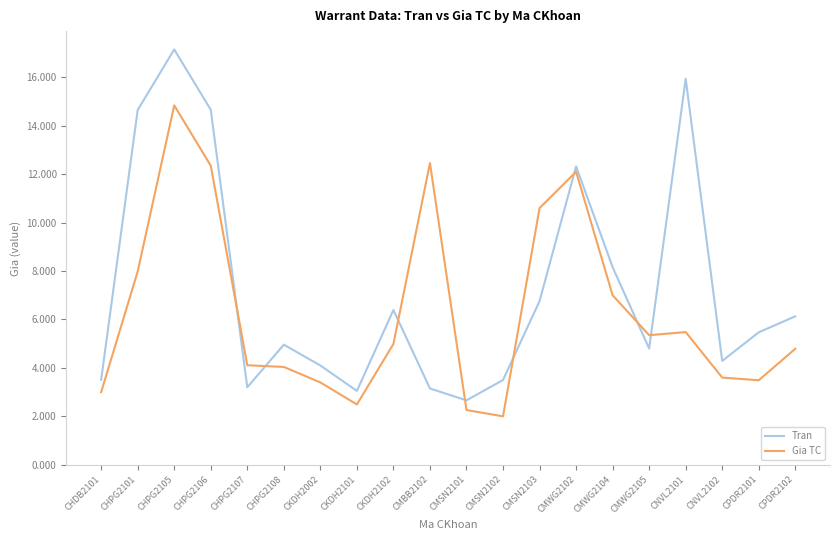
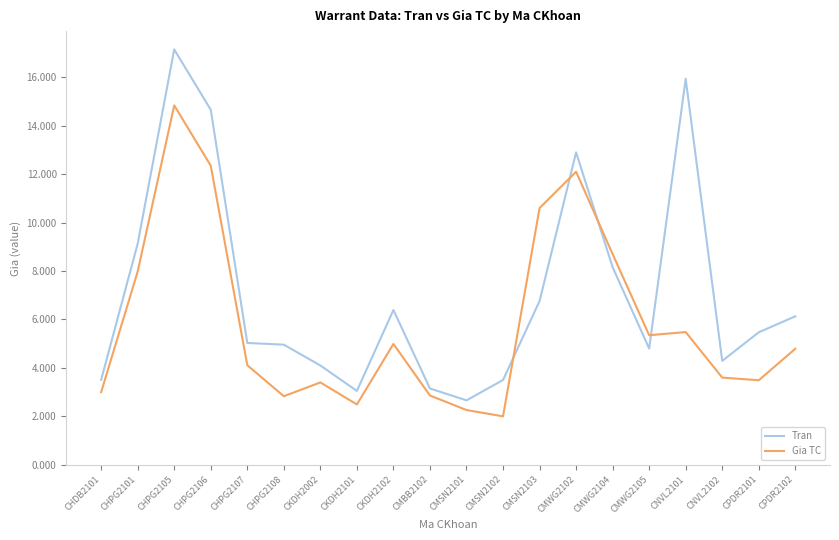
  {
    "Tran": {
      "CHDB2101": 3.5,
-     "CHPG2101": 14.7,
+     "CHPG2101": 9.1,
      "CHPG2105": 17.2,
      "CHPG2106": 14.7,
-     "CHPG2107": 3.2,
+     "CHPG2107": 5.0,
      "CHPG2108": 5.0,
      "CKDH2002": 4.1,
      "CKDH2101": 3.1,
      "CKDH2102": 6.4,
      "CMBB2102": 3.2,
      "CMSN2101": 2.7,
      "CMSN2102": 3.5,
      "CMSN2103": 6.8,
-     "CMWG2102": 12.3,
+     "CMWG2102": 12.9,
      "CMWG2104": 8.2,
      "CMWG2105": 4.8,
      "CNVL2101": 15.9,
      "CNVL2102": 4.3,
      "CPDR2101": 5.5,
      "CPDR2102": 6.1
    },
    "Gia TC": {
      "CHDB2101": 3.0,
      "CHPG2101": 8.0,
      "CHPG2105": 14.8,
      "CHPG2106": 12.4,
      "CHPG2107": 4.1,
-     "CHPG2108": 4.0,
+     "CHPG2108": 2.8,
      "CKDH2002": 3.4,
      "CKDH2101": 2.5,
      "CKDH2102": 5.0,
-     "CMBB2102": 12.5,
+     "CMBB2102": 2.9,
      "CMSN2101": 2.3,
      "CMSN2102": 2.0,
      "CMSN2103": 10.6,
      "CMWG2102": 12.1,
-     "CMWG2104": 7.0,
+     "CMWG2104": 8.7,
      "CMWG2105": 5.4,
      "CNVL2101": 5.5,
      "CNVL2102": 3.6,
      "CPDR2101": 3.5,
      "CPDR2102": 4.8
    }
  }
